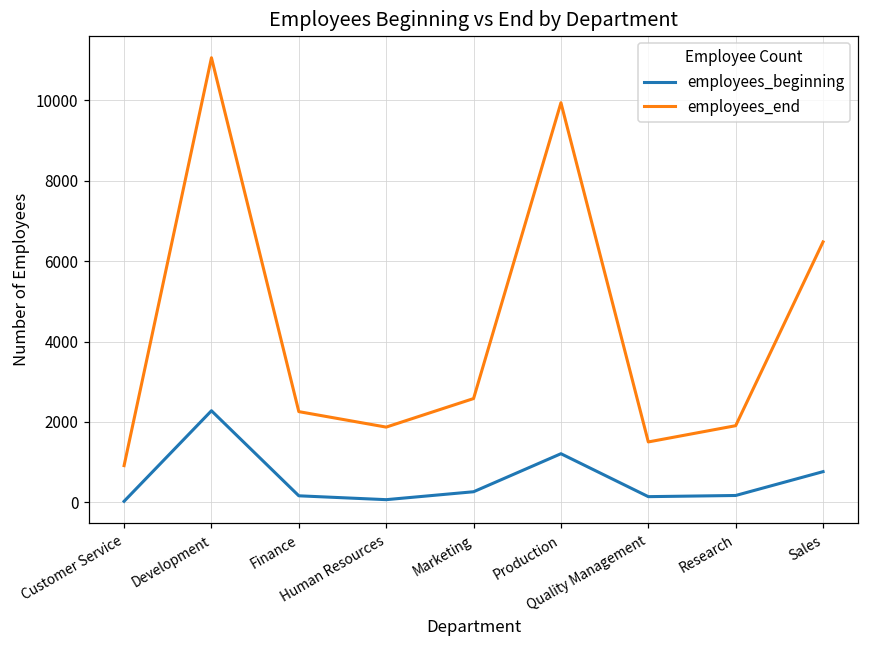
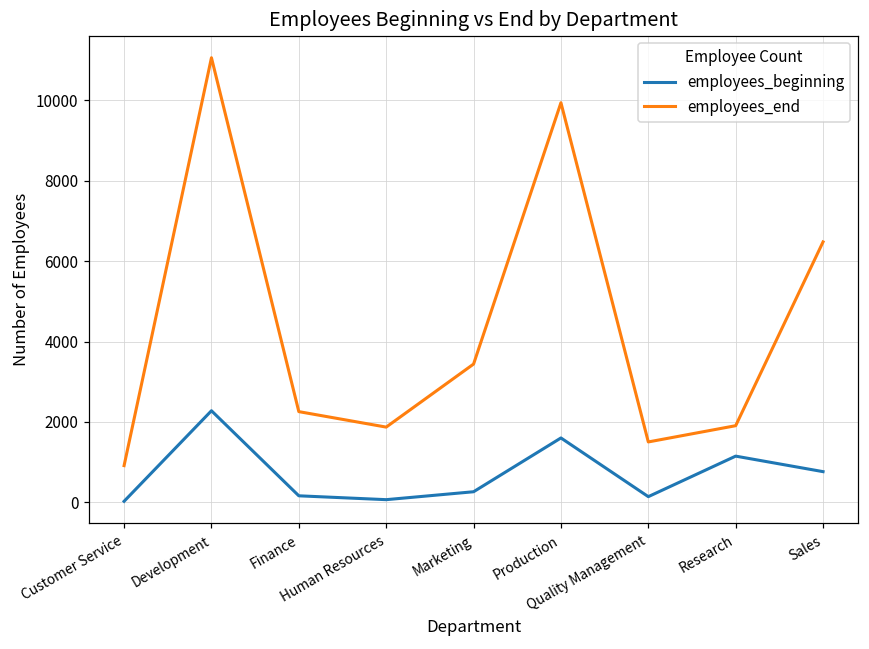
  {
    "employees_beginning": {
      "Customer Service": 0,
      "Development": 2300,
      "Finance": 200,
      "Human Resources": 100,
      "Marketing": 300,
-     "Production": 1200,
+     "Production": 1600,
      "Quality Management": 100,
-     "Research": 200,
+     "Research": 1100,
      "Sales": 800
    },
    "employees_end": {
      "Customer Service": 900,
      "Development": 11100,
      "Finance": 2300,
      "Human Resources": 1900,
-     "Marketing": 2600,
+     "Marketing": 3400,
      "Production": 9900,
      "Quality Management": 1500,
      "Research": 1900,
      "Sales": 6500
    }
  }
